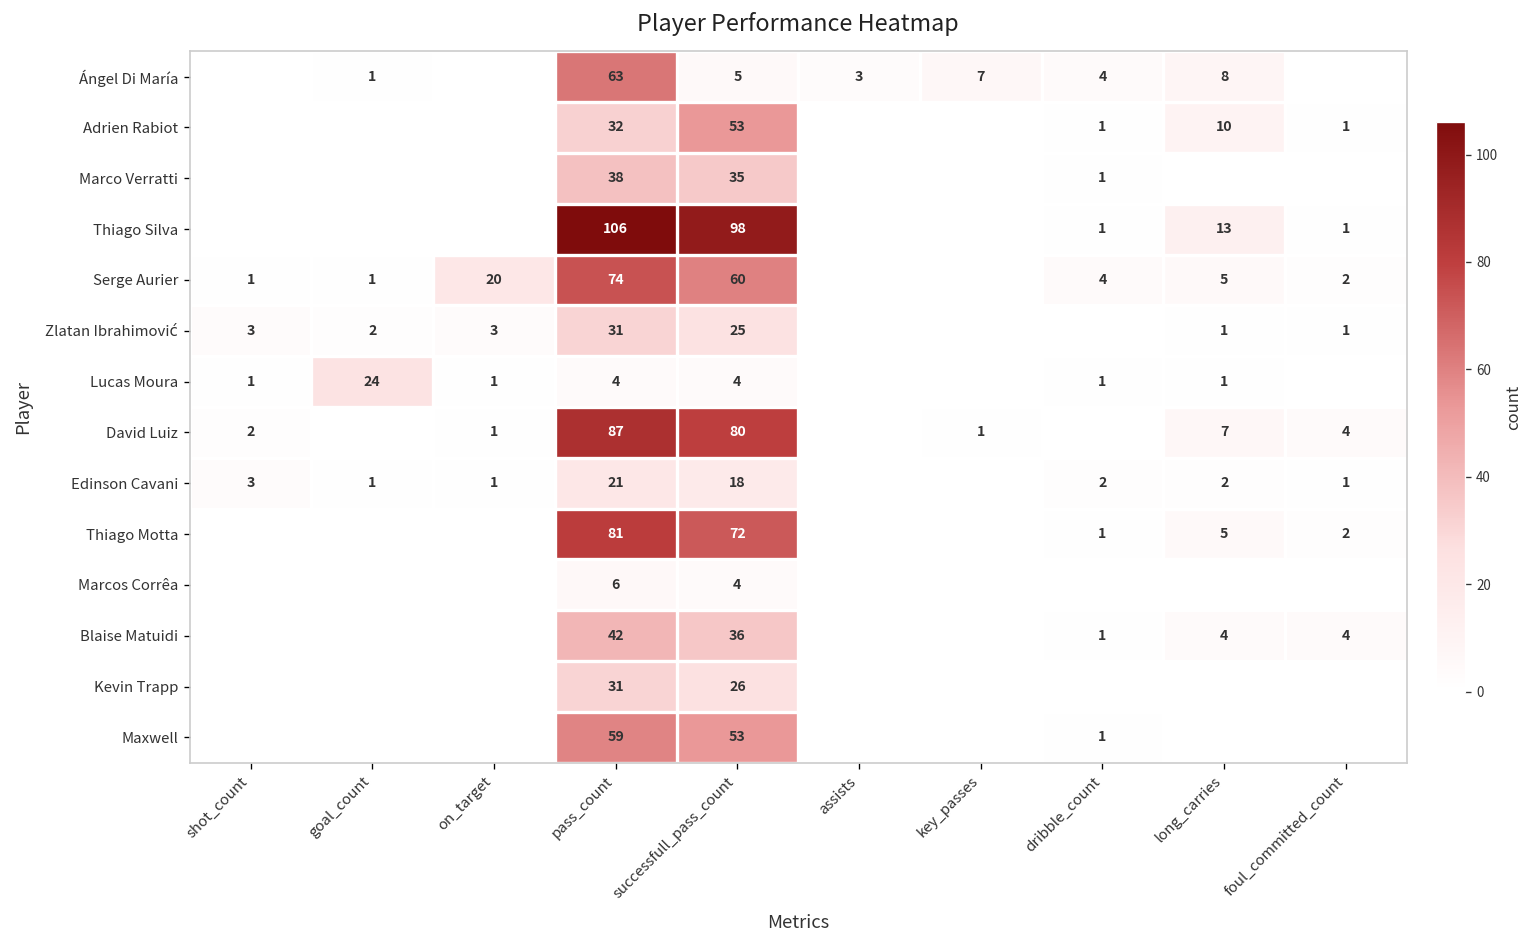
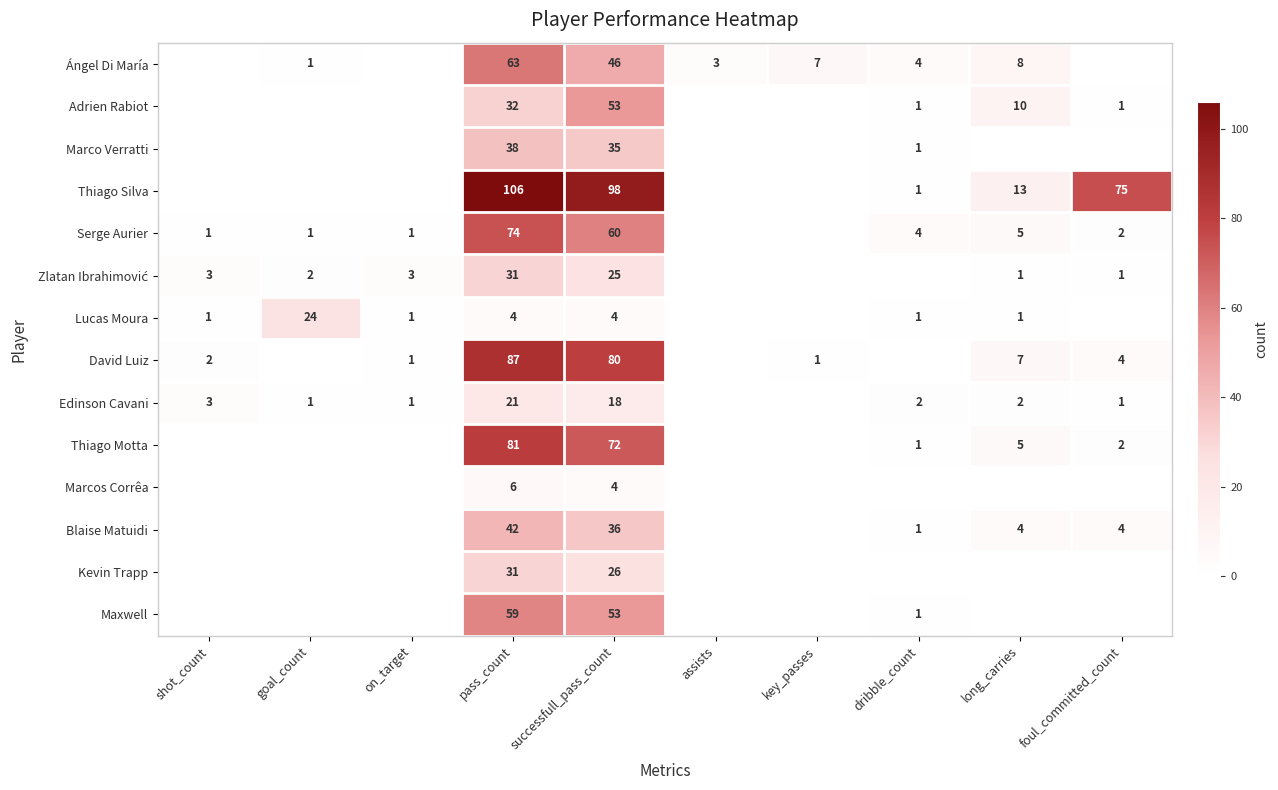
  {
    "Ángel Di María": {
      "goal_count": 1,
      "pass_count": 63,
-     "successfull_pass_count": 5,
+     "successfull_pass_count": 46,
      "assists": 3,
      "key_passes": 7,
      "dribble_count": 4,
      "long_carries": 8
    },
    "Adrien Rabiot": {
      "pass_count": 32,
      "successfull_pass_count": 53,
      "dribble_count": 1,
      "long_carries": 10,
      "foul_committed_count": 1
    },
    "Marco Verratti": {
      "pass_count": 38,
      "successfull_pass_count": 35,
      "dribble_count": 1
    },
    "Thiago Silva": {
      "pass_count": 106,
      "successfull_pass_count": 98,
      "dribble_count": 1,
      "long_carries": 13,
-     "foul_committed_count": 1
+     "foul_committed_count": 75
    },
    "Serge Aurier": {
      "shot_count": 1,
      "goal_count": 1,
-     "on_target": 20,
+     "on_target": 1,
      "pass_count": 74,
      "successfull_pass_count": 60,
      "dribble_count": 4,
      "long_carries": 5,
      "foul_committed_count": 2
    },
    "Zlatan Ibrahimović": {
      "shot_count": 3,
      "goal_count": 2,
      "on_target": 3,
      "pass_count": 31,
      "successfull_pass_count": 25,
      "long_carries": 1,
      "foul_committed_count": 1
    },
    "Lucas Moura": {
      "shot_count": 1,
      "goal_count": 24,
      "on_target": 1,
      "pass_count": 4,
      "successfull_pass_count": 4,
      "dribble_count": 1,
      "long_carries": 1
    },
    "David Luiz": {
      "shot_count": 2,
      "on_target": 1,
      "pass_count": 87,
      "successfull_pass_count": 80,
      "key_passes": 1,
      "long_carries": 7,
      "foul_committed_count": 4
    },
    "Edinson Cavani": {
      "shot_count": 3,
      "goal_count": 1,
      "on_target": 1,
      "pass_count": 21,
      "successfull_pass_count": 18,
      "dribble_count": 2,
      "long_carries": 2,
      "foul_committed_count": 1
    },
    "Thiago Motta": {
      "pass_count": 81,
      "successfull_pass_count": 72,
      "dribble_count": 1,
      "long_carries": 5,
      "foul_committed_count": 2
    },
    "Marcos Corrêa": {
      "pass_count": 6,
      "successfull_pass_count": 4
    },
    "Blaise Matuidi": {
      "pass_count": 42,
      "successfull_pass_count": 36,
      "dribble_count": 1,
      "long_carries": 4,
      "foul_committed_count": 4
    },
    "Kevin Trapp": {
      "pass_count": 31,
      "successfull_pass_count": 26
    },
    "Maxwell": {
      "pass_count": 59,
      "successfull_pass_count": 53,
      "dribble_count": 1
    }
  }
